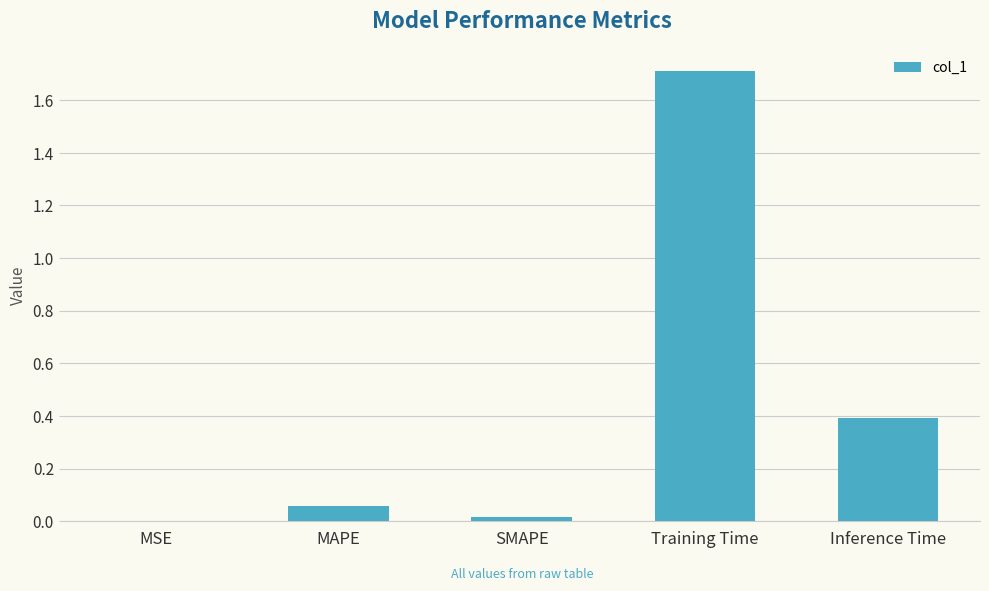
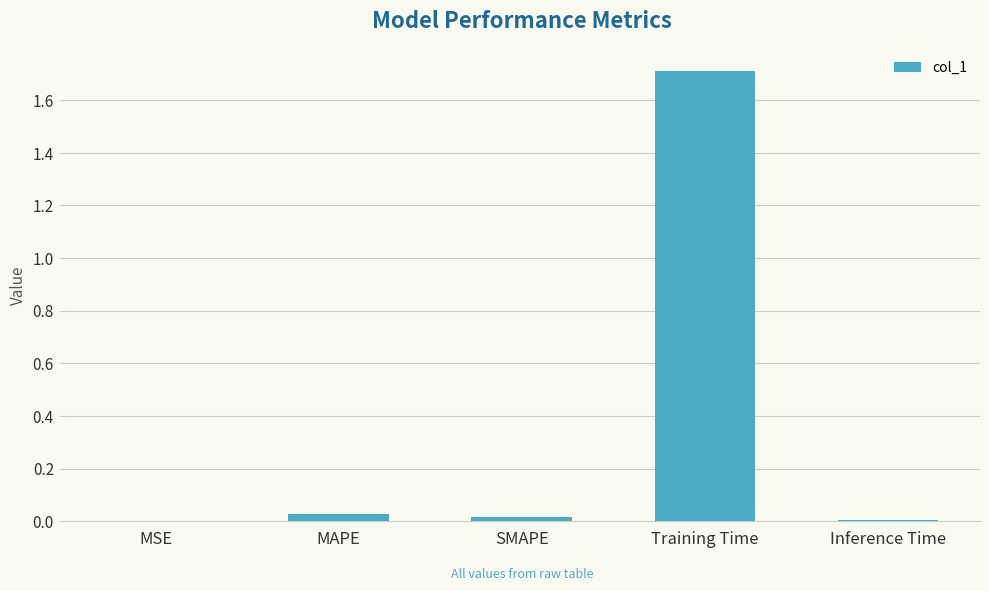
  {
-   "MAPE": 0.06,
+   "MAPE": 0.03,
    "SMAPE": 0.02,
    "Training Time": 1.71,
-   "Inference Time": 0.39
+   "Inference Time": 0.01
  }
